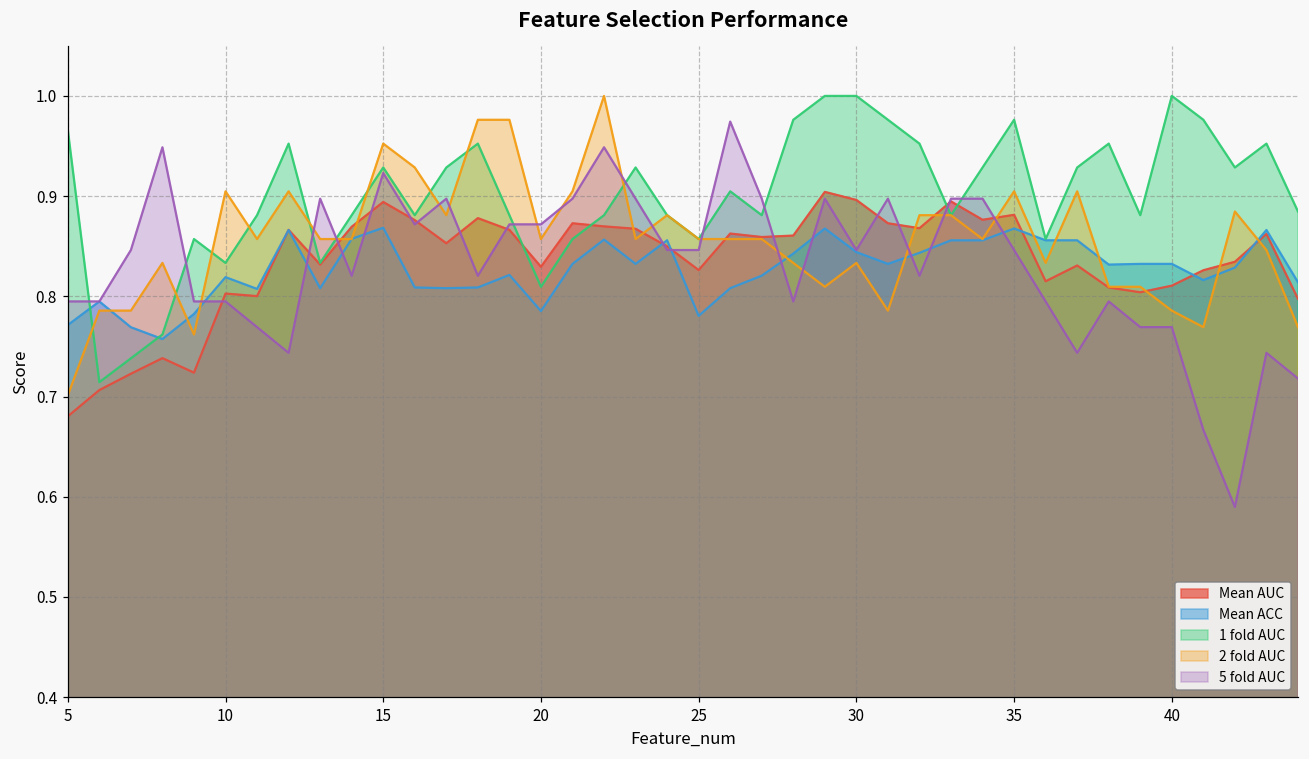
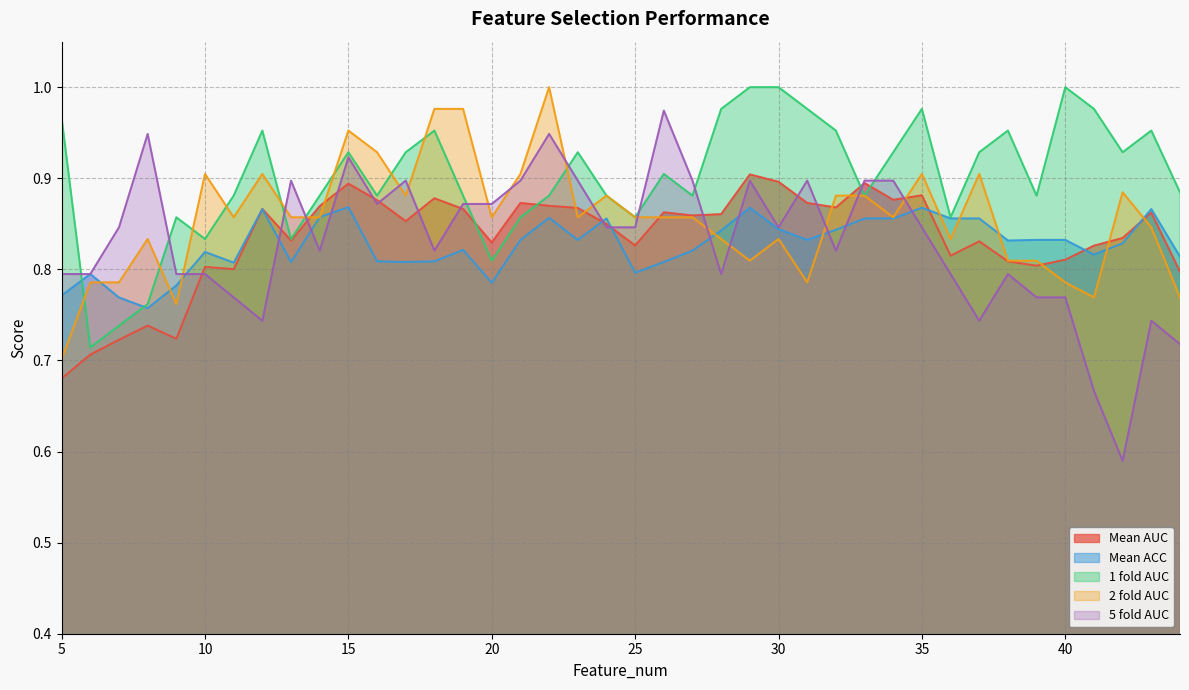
  {
    "Mean AUC": {
      "5": 0.68,
      "10": 0.80,
      "15": 0.89,
      "20": 0.83,
      "25": 0.83,
      "30": 0.90,
      "35": 0.88,
      "40": 0.81
    },
    "Mean ACC": {
      "5": 0.77,
      "10": 0.82,
      "15": 0.87,
      "20": 0.79,
-     "25": 0.78,
+     "25": 0.80,
      "35": 0.87,
      "40": 0.83
    },
    "1 fold AUC": {
      "5": 0.97,
      "10": 0.83,
      "15": 0.93,
      "20": 0.81,
      "30": 1.00,
      "35": 0.98,
      "40": 1.00
    },
    "2 fold AUC": {
      "5": 0.70,
      "10": 0.90,
      "15": 0.95,
      "20": 0.86,
      "30": 0.83,
      "35": 0.90,
      "40": 0.79
    },
    "5 fold AUC": {
      "5": 0.79,
      "10": 0.79,
      "15": 0.92,
      "20": 0.87,
      "25": 0.85,
      "35": 0.85,
      "40": 0.77
    }
  }
